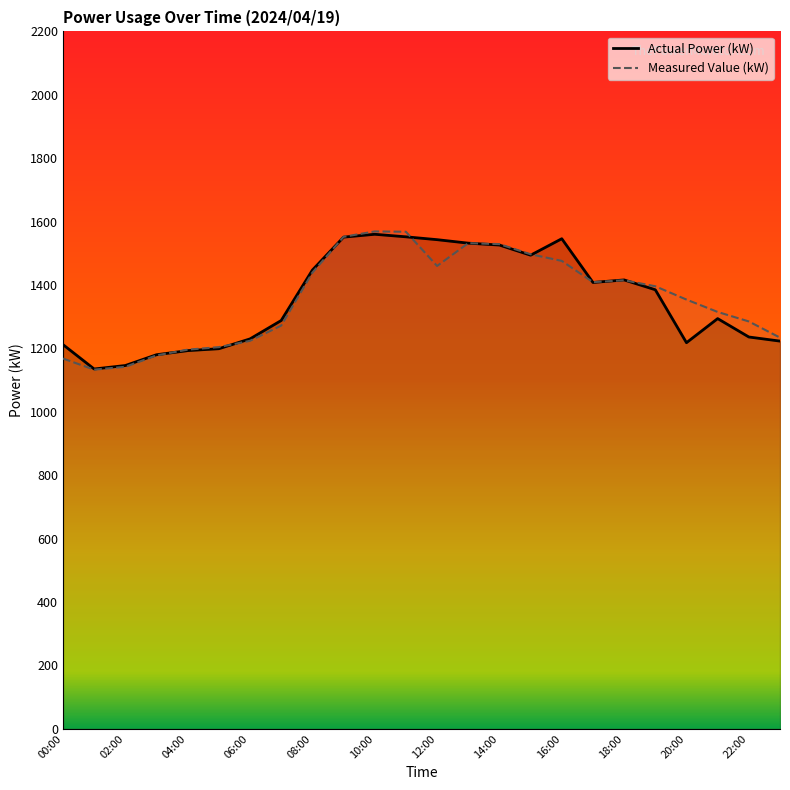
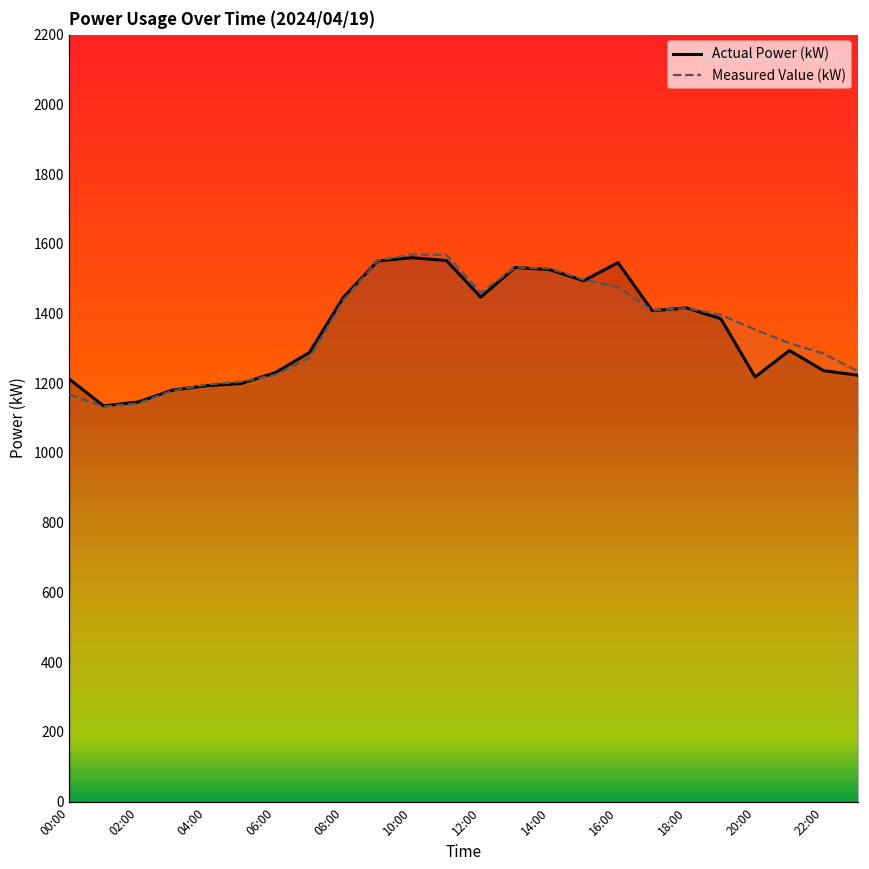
  {
    "Actual Power (kW)": {
      "00:00": 1210,
      "10:00": 1560,
-     "12:00": 1540,
+     "12:00": 1450,
      "16:00": 1550,
      "20:00": 1220,
      "22:00": 1240
    }
  }
